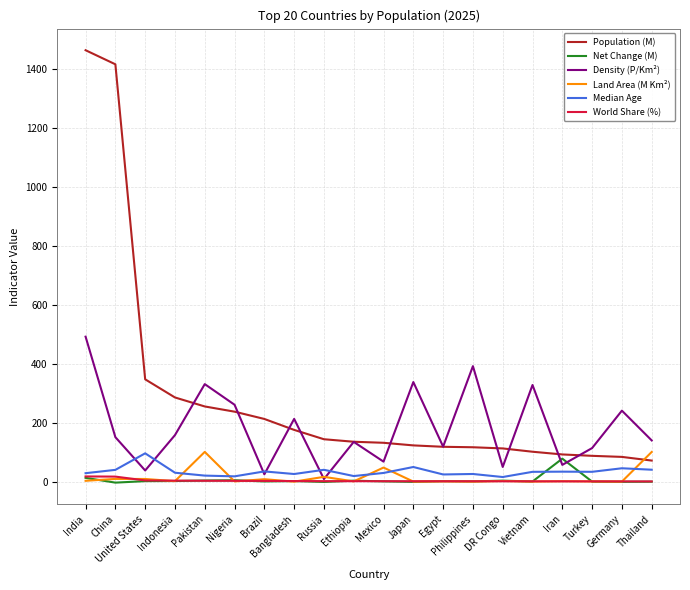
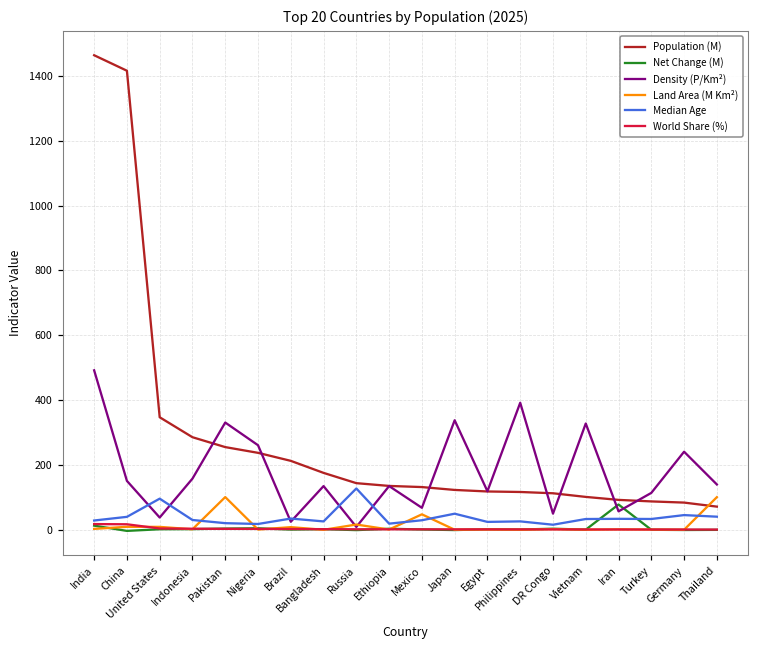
  {
    "Net Change (M)": {
      "China": 0,
      "Iran": 80
    },
    "Density (P/Km²)": {
      "India": 490,
      "China": 150,
      "United States": 40,
      "Indonesia": 160,
      "Pakistan": 330,
      "Nigeria": 260,
      "Brazil": 30,
-     "Bangladesh": 210,
+     "Bangladesh": 140,
      "Mexico": 70,
      "Japan": 340,
      "Philippines": 390,
      "DR Congo": 50,
      "Vietnam": 330,
      "Iran": 60,
      "Turkey": 110,
      "Germany": 240,
      "Thailand": 140
    },
    "Land Area (M Km²)": {
      "India": 0,
      "Pakistan": 100,
      "Mexico": 50,
      "Thailand": 100
    },
    "Median Age": {
      "India": 30,
      "China": 40,
      "United States": 100,
      "Indonesia": 30,
      "Pakistan": 20,
      "Nigeria": 20,
      "Brazil": 30,
      "Bangladesh": 30,
-     "Russia": 40,
+     "Russia": 130,
      "Ethiopia": 20,
      "Mexico": 30,
      "Japan": 50,
      "Egypt": 20,
      "Philippines": 30,
      "DR Congo": 20,
      "Vietnam": 30,
      "Iran": 30,
      "Turkey": 30,
      "Germany": 50,
      "Thailand": 40
    }
  }
